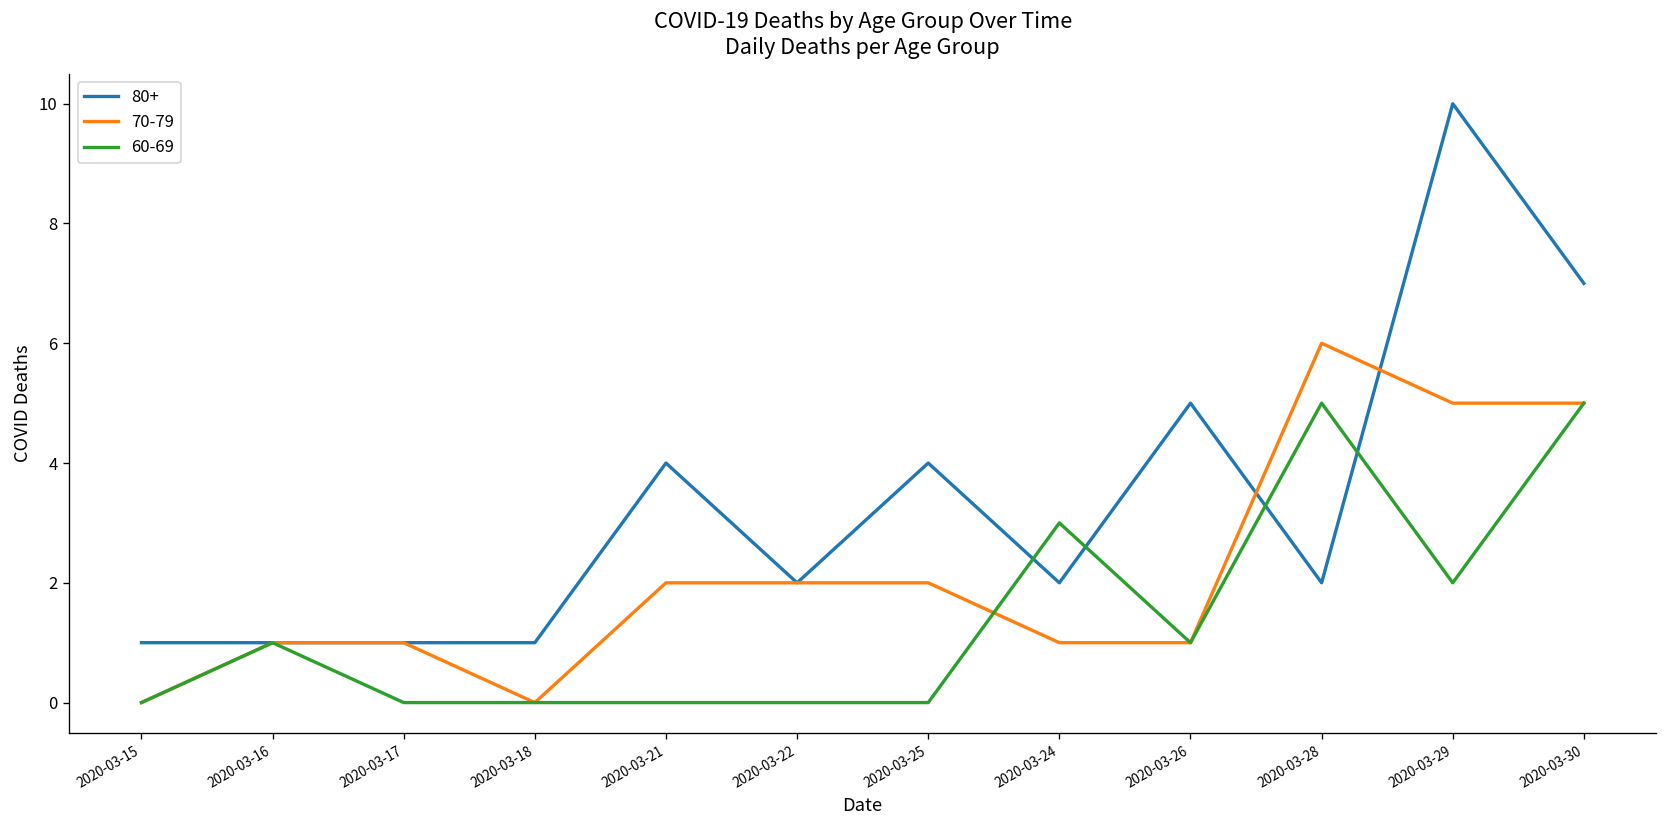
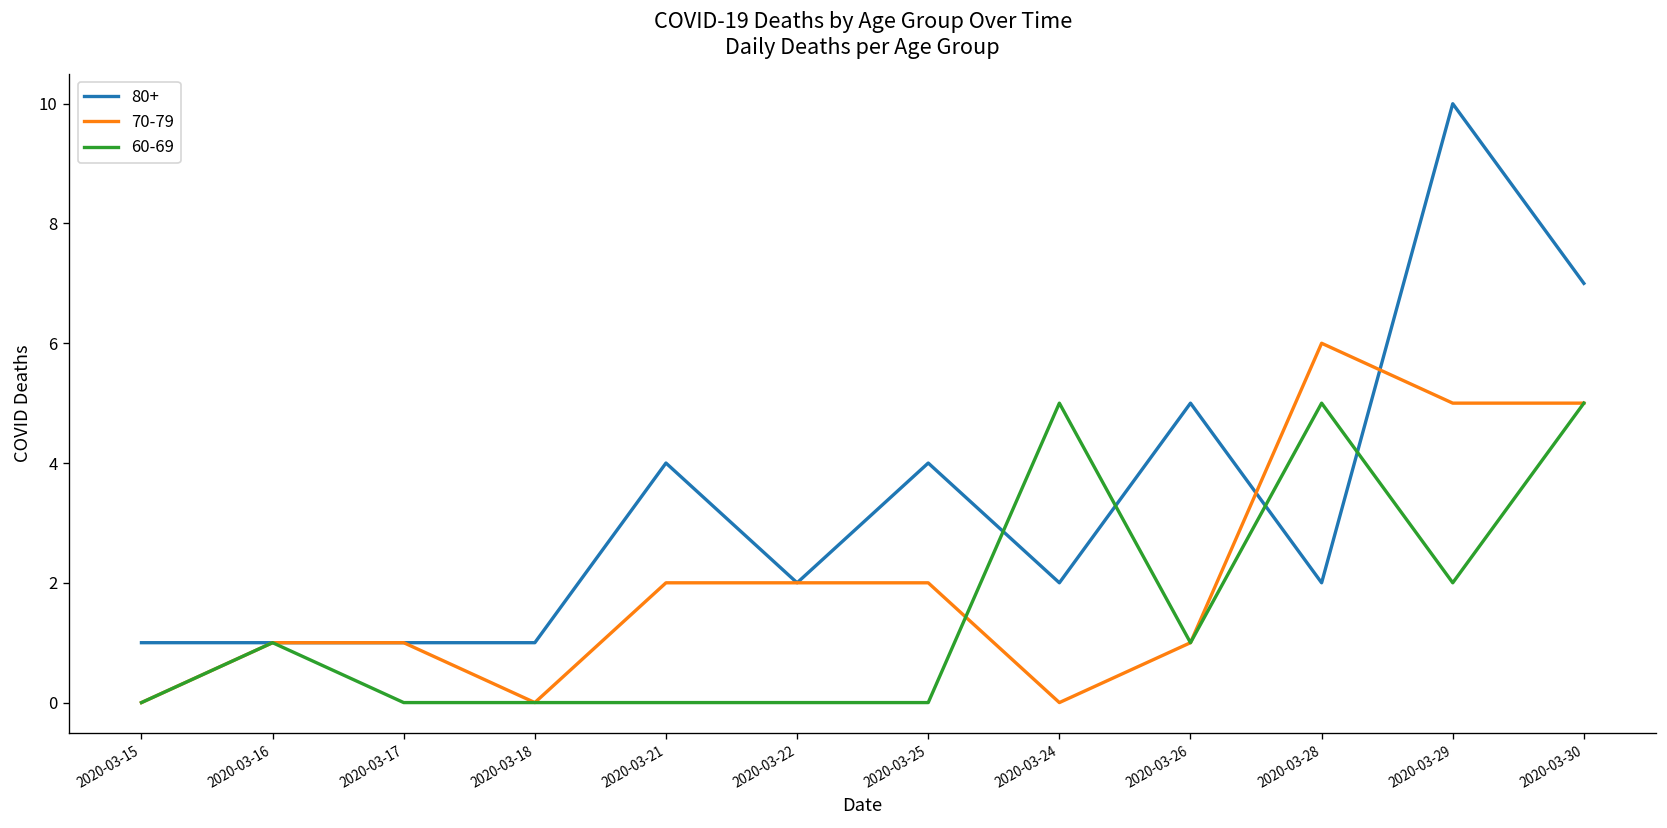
  {
    "80+": {
      "2020-03-15": 1,
      "2020-03-18": 1,
      "2020-03-21": 4,
      "2020-03-25": 4,
      "2020-03-24": 2,
      "2020-03-26": 5,
      "2020-03-28": 2,
      "2020-03-29": 10,
      "2020-03-30": 7
    },
    "70-79": {
      "2020-03-21": 2,
      "2020-03-25": 2,
-     "2020-03-24": 1,
+     "2020-03-24": 0,
      "2020-03-28": 6,
      "2020-03-29": 5
    },
    "60-69": {
      "2020-03-17": 0,
      "2020-03-21": 0,
      "2020-03-22": 0,
      "2020-03-25": 0,
-     "2020-03-24": 3,
+     "2020-03-24": 5,
      "2020-03-28": 5,
      "2020-03-29": 2
    }
  }
